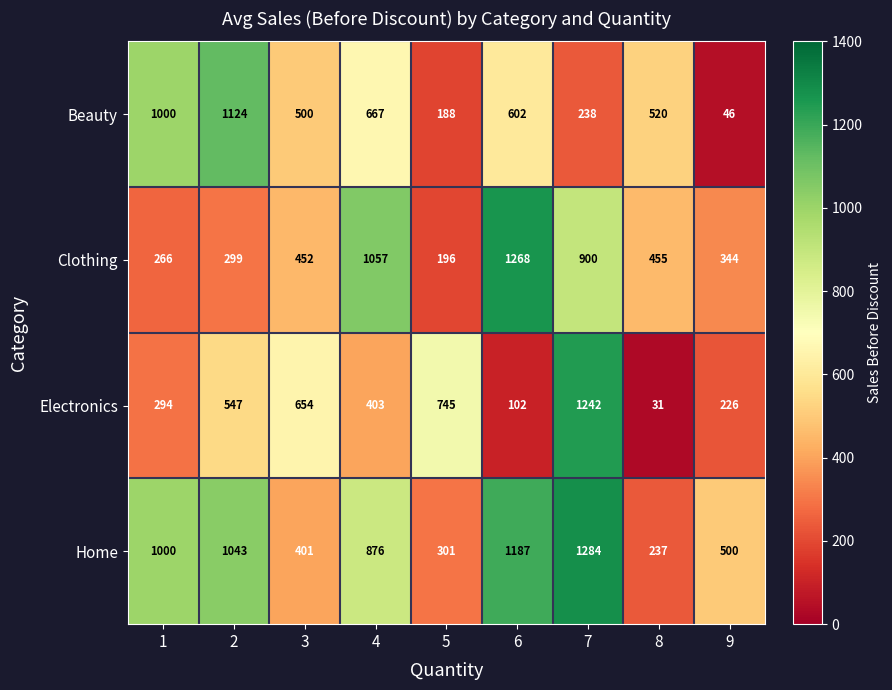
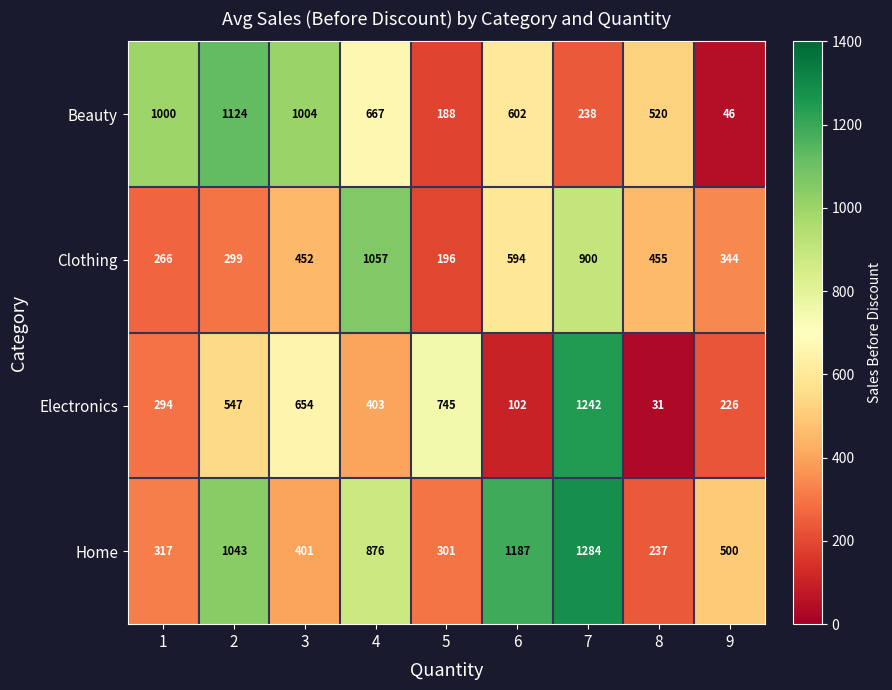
  {
    "Beauty": {
      "1": 1000,
      "2": 1124,
-     "3": 500,
+     "3": 1004,
      "4": 667,
      "5": 188,
      "6": 602,
      "7": 238,
      "8": 520,
      "9": 46
    },
    "Clothing": {
      "1": 266,
      "2": 299,
      "3": 452,
      "4": 1057,
      "5": 196,
-     "6": 1268,
+     "6": 594,
      "7": 900,
      "8": 455,
      "9": 344
    },
    "Electronics": {
      "1": 294,
      "2": 547,
      "3": 654,
      "4": 403,
      "5": 745,
      "6": 102,
      "7": 1242,
      "8": 31,
      "9": 226
    },
    "Home": {
-     "1": 1000,
+     "1": 317,
      "2": 1043,
      "3": 401,
      "4": 876,
      "5": 301,
      "6": 1187,
      "7": 1284,
      "8": 237,
      "9": 500
    }
  }
